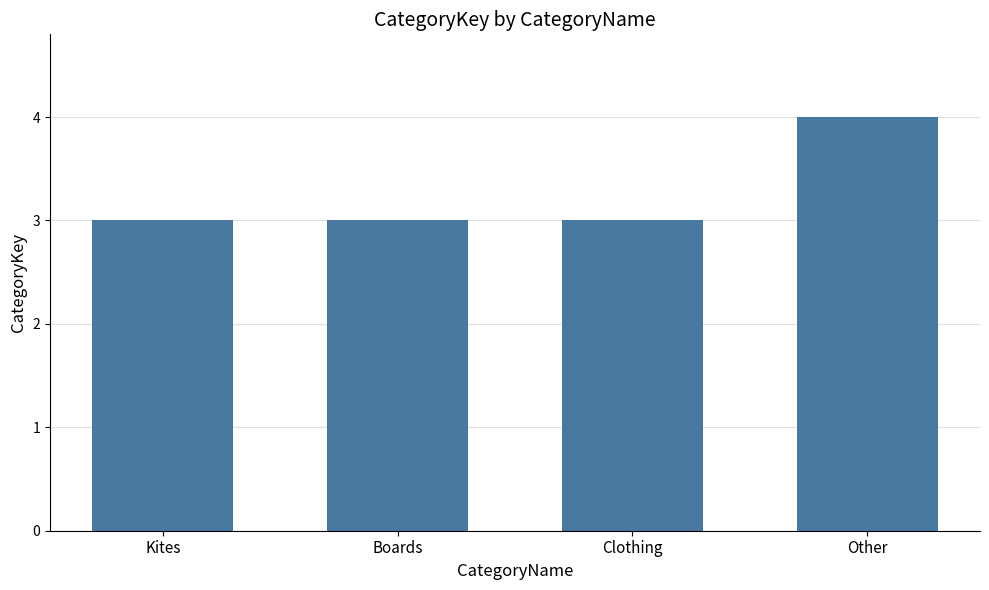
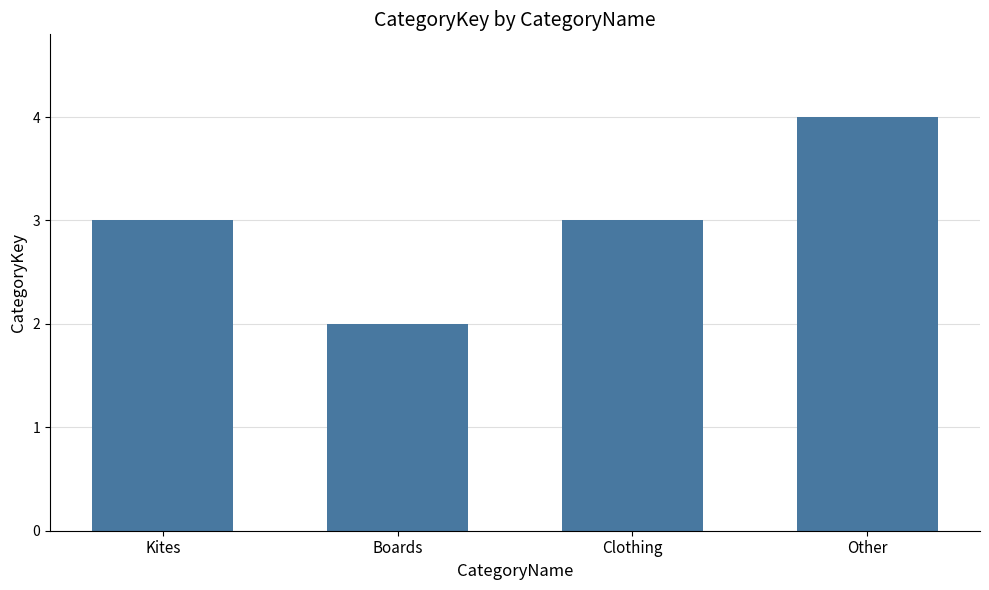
  {
    "Kites": 3,
-   "Boards": 3,
+   "Boards": 2,
    "Clothing": 3,
    "Other": 4
  }
